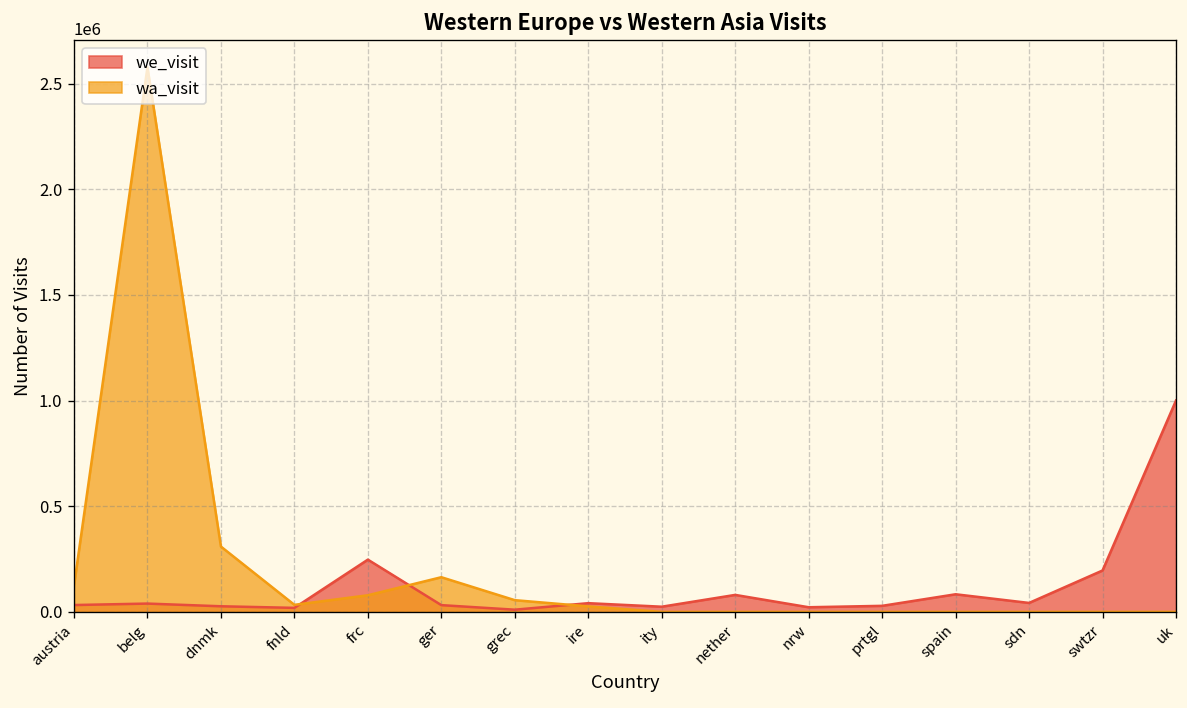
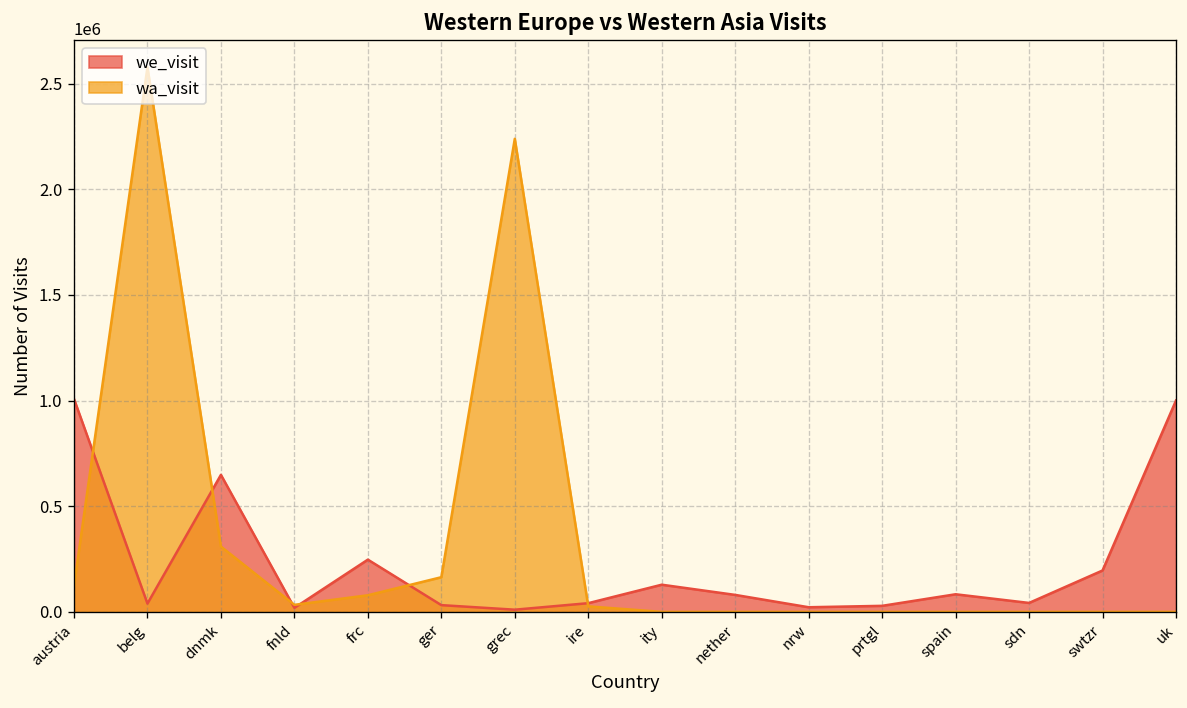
  {
    "we_visit": {
-     "austria": 30000,
+     "austria": 1010000,
      "belg": 40000,
-     "dnmk": 30000,
+     "dnmk": 650000,
      "fnld": 20000,
      "frc": 250000,
      "ger": 30000,
      "grec": 10000,
      "ire": 40000,
-     "ity": 20000,
+     "ity": 130000,
      "nether": 80000,
      "nrw": 20000,
      "prtgl": 30000,
      "spain": 80000,
      "sdn": 40000,
      "swtzr": 200000,
      "uk": 1000000
    },
    "wa_visit": {
      "austria": 120000,
      "dnmk": 310000,
      "fnld": 30000,
      "frc": 80000,
      "ger": 160000,
-     "grec": 60000,
+     "grec": 2240000,
      "ire": 30000,
      "ity": 0,
      "nether": 0,
      "nrw": 0,
      "prtgl": 0,
      "spain": 0,
      "sdn": 0,
      "swtzr": 0,
      "uk": 0
    }
  }
